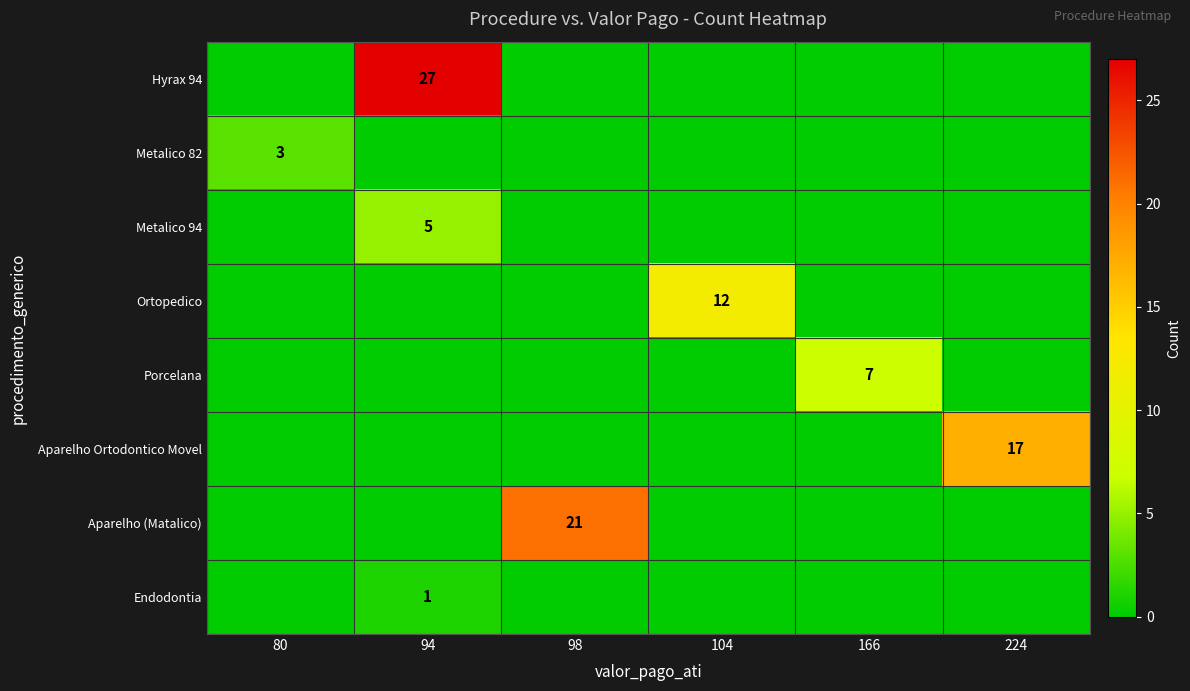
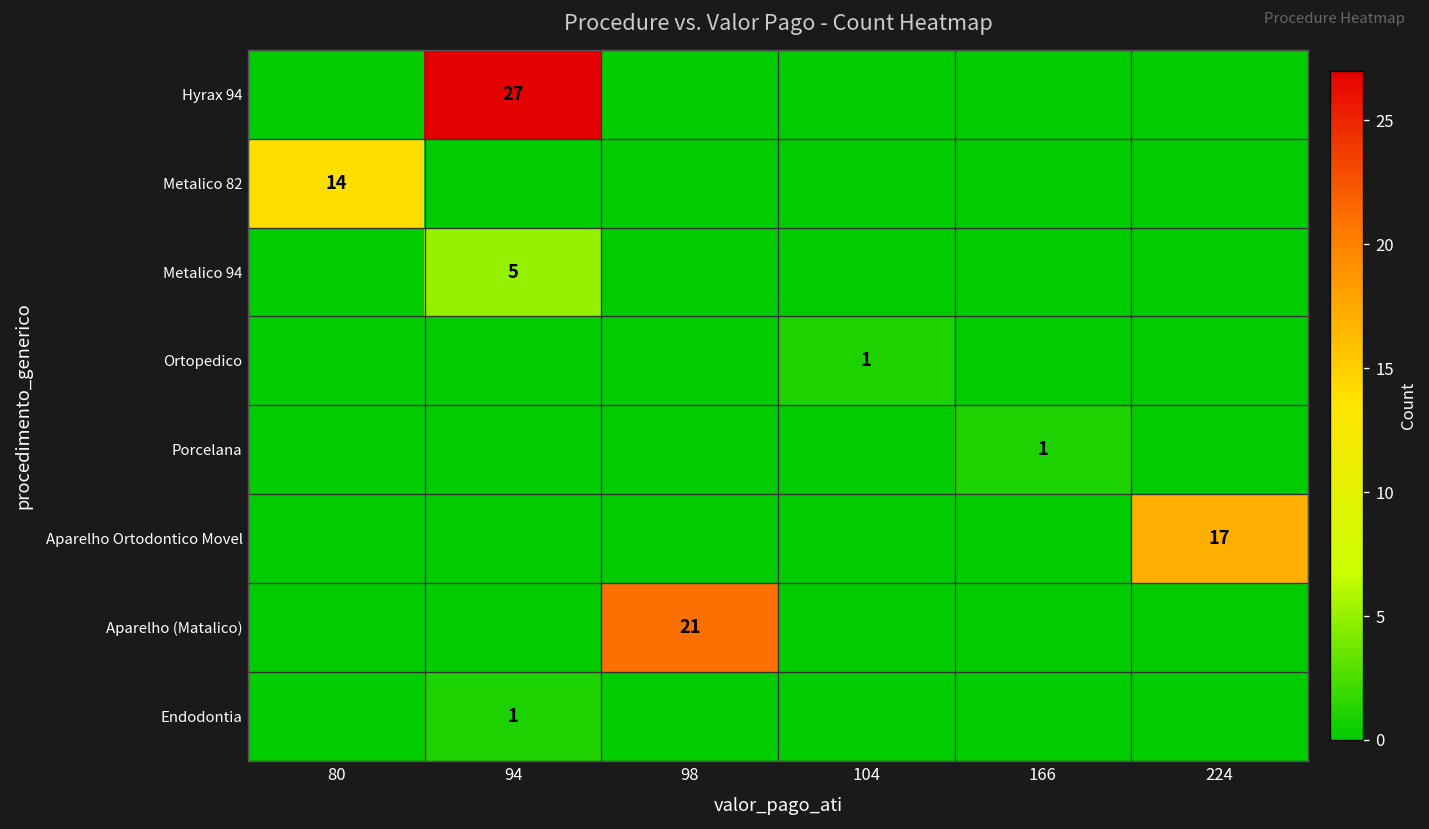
  {
    "Hyrax 94": {
      "94": 27
    },
    "Metalico 82": {
-     "80": 3
+     "80": 14
    },
    "Metalico 94": {
      "94": 5
    },
    "Ortopedico": {
-     "104": 12
+     "104": 1
    },
    "Porcelana": {
-     "166": 7
+     "166": 1
    },
    "Aparelho Ortodontico Movel": {
      "224": 17
    },
    "Aparelho (Matalico)": {
      "98": 21
    },
    "Endodontia": {
      "94": 1
    }
  }
